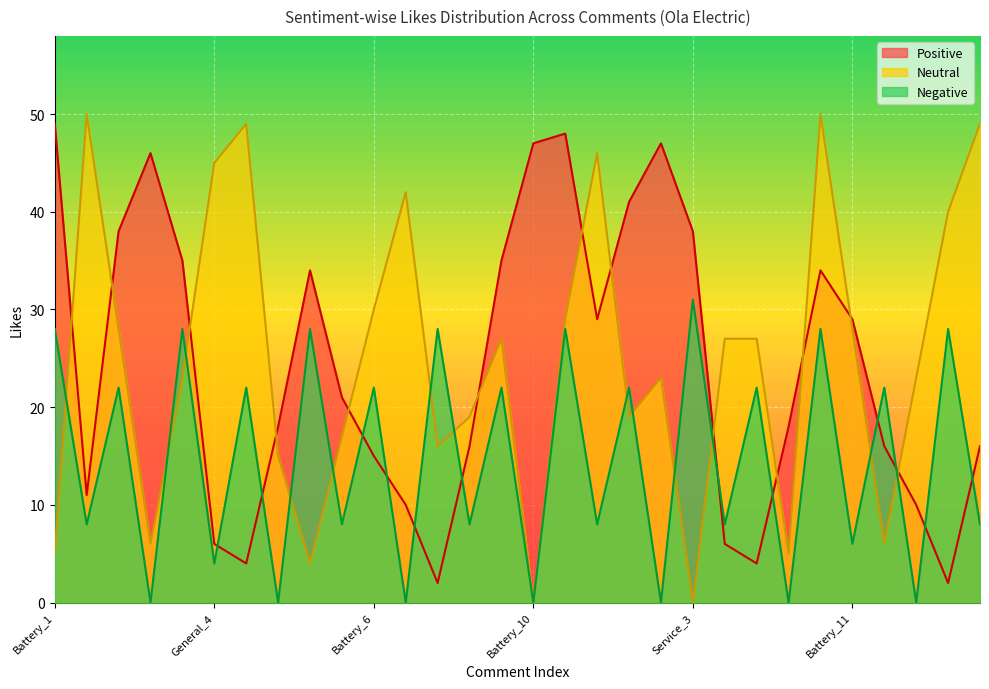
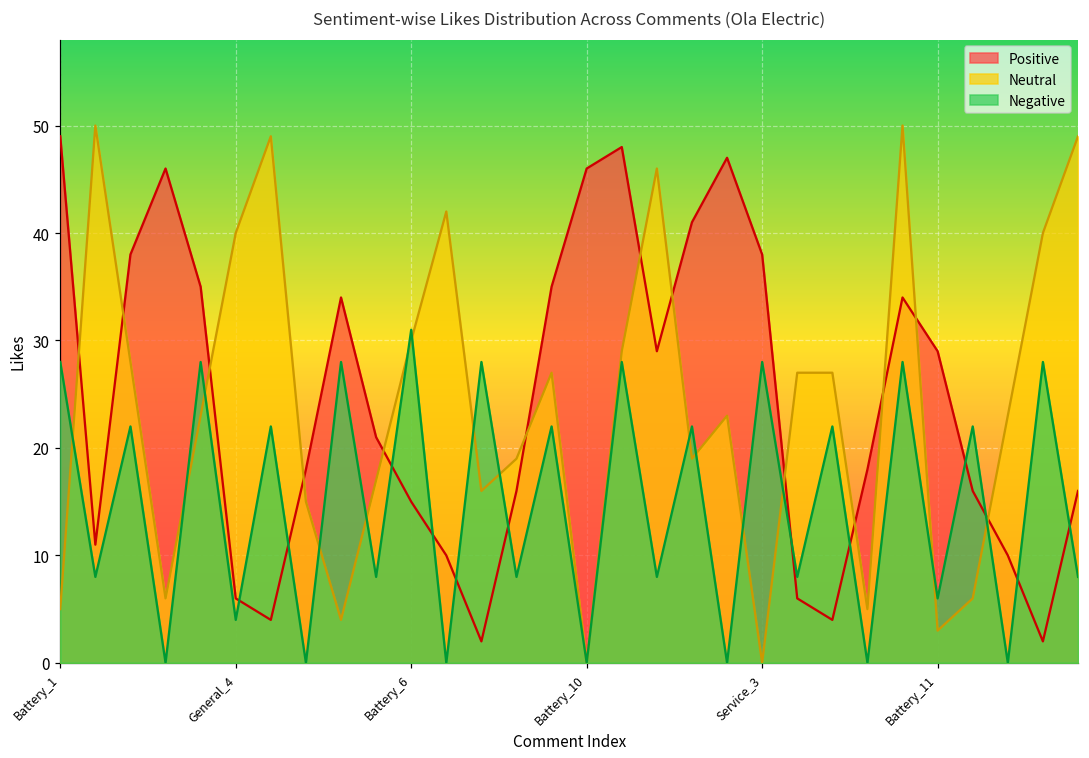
  {
    "Positive": {
      "Battery_1": 49,
      "General_4": 6,
      "Battery_6": 15,
-     "Battery_10": 47,
+     "Battery_10": 46,
      "Service_3": 38,
      "Battery_11": 29
    },
    "Neutral": {
      "Battery_1": 5,
-     "General_4": 45,
+     "General_4": 40,
      "Battery_6": 30,
      "Service_3": 0,
-     "Battery_11": 28
+     "Battery_11": 3
    },
    "Negative": {
      "Battery_1": 28,
      "General_4": 4,
-     "Battery_6": 22,
-     "Service_3": 31,
+     "Battery_6": 31,
+     "Service_3": 28,
      "Battery_11": 6
    }
  }
